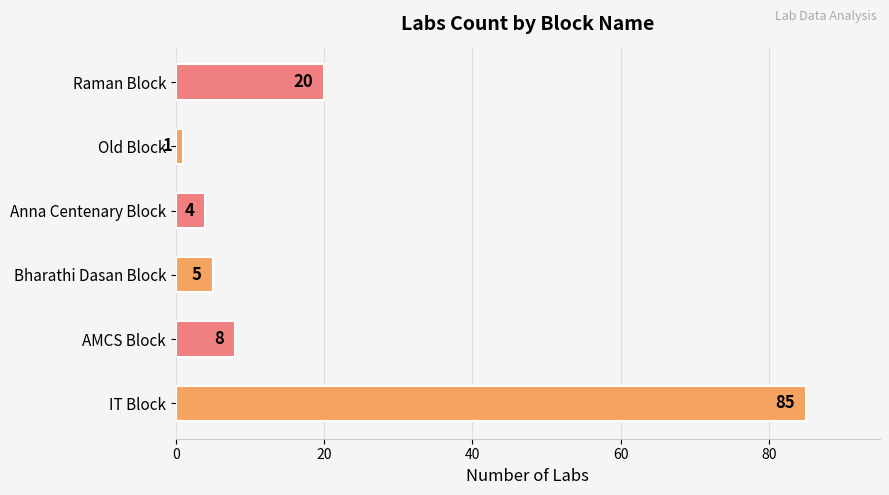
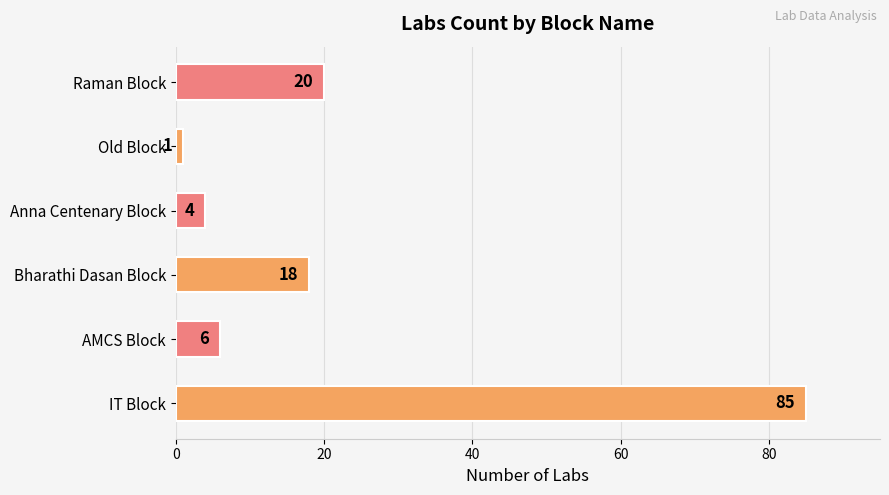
  {
    "Raman Block": 20,
    "Old Block": 1,
    "Anna Centenary Block": 4,
-   "Bharathi Dasan Block": 5,
-   "AMCS Block": 8,
+   "Bharathi Dasan Block": 18,
+   "AMCS Block": 6,
    "IT Block": 85
  }
